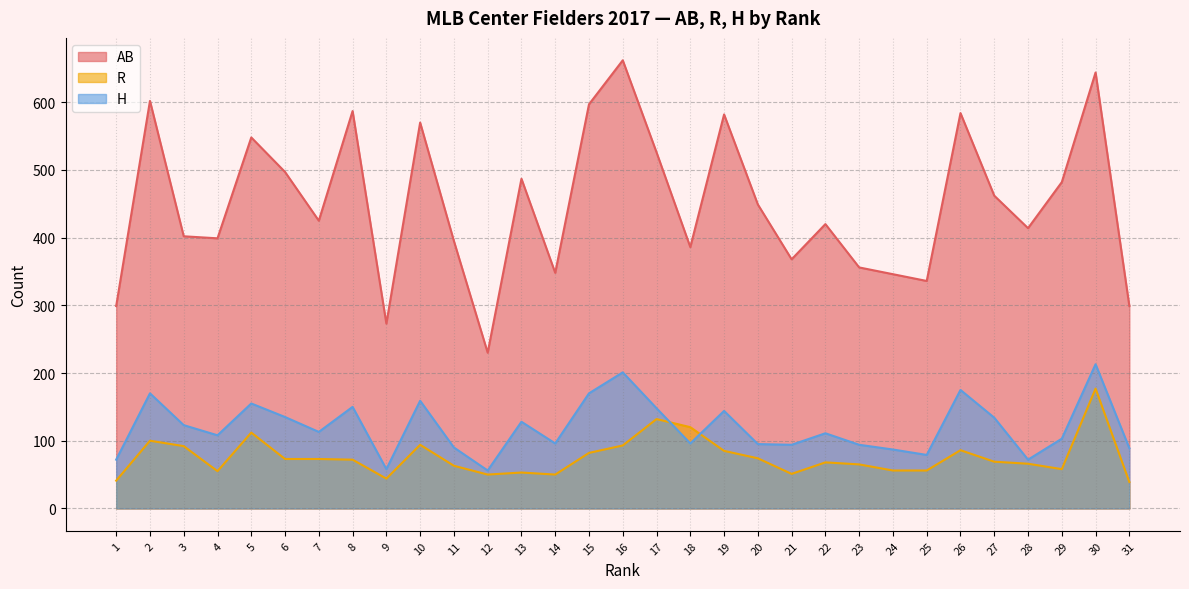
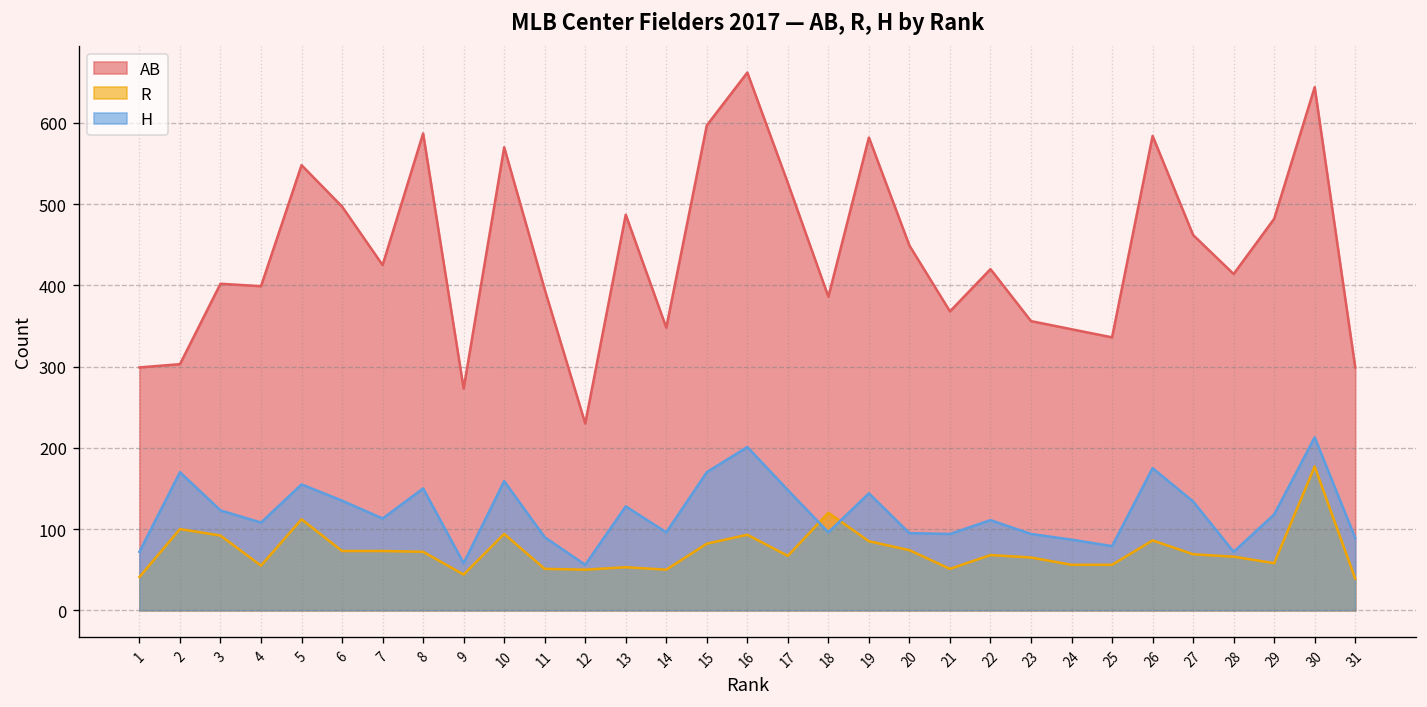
  {
    "AB": {
      "1": 300,
-     "2": 600,
+     "2": 300,
      "3": 400,
      "4": 400,
      "5": 550,
      "6": 500,
      "7": 430,
      "8": 590,
      "9": 270,
      "10": 570,
      "11": 400,
      "12": 230,
      "13": 490,
      "14": 350,
      "15": 600,
      "16": 660,
      "17": 530,
      "18": 390,
      "19": 580,
      "20": 450,
      "21": 370,
      "22": 420,
      "23": 360,
      "24": 350,
      "25": 340,
      "26": 580,
      "27": 460,
      "28": 410,
      "29": 480,
      "30": 640,
      "31": 300
    },
    "R": {
      "1": 40,
      "2": 100,
      "3": 90,
      "4": 60,
      "5": 110,
      "6": 70,
      "7": 70,
      "8": 70,
      "9": 40,
      "10": 90,
-     "11": 60,
+     "11": 50,
      "12": 50,
      "13": 50,
      "14": 50,
      "15": 80,
      "16": 90,
-     "17": 130,
+     "17": 70,
      "18": 120,
      "19": 90,
      "20": 70,
      "21": 50,
      "22": 70,
      "23": 70,
      "24": 60,
      "25": 60,
      "26": 90,
      "27": 70,
      "28": 70,
      "29": 60,
      "30": 180,
      "31": 40
    },
    "H": {
      "1": 70,
      "2": 170,
      "3": 120,
      "4": 110,
      "5": 160,
      "6": 140,
      "7": 110,
      "8": 150,
      "9": 60,
      "10": 160,
      "11": 90,
      "12": 60,
      "13": 130,
      "14": 100,
      "15": 170,
      "16": 200,
      "17": 150,
      "18": 100,
      "19": 140,
      "20": 100,
      "21": 90,
      "22": 110,
      "23": 90,
      "24": 90,
      "25": 80,
      "26": 180,
      "27": 130,
      "28": 70,
-     "29": 100,
+     "29": 120,
      "30": 210,
      "31": 90
    }
  }
